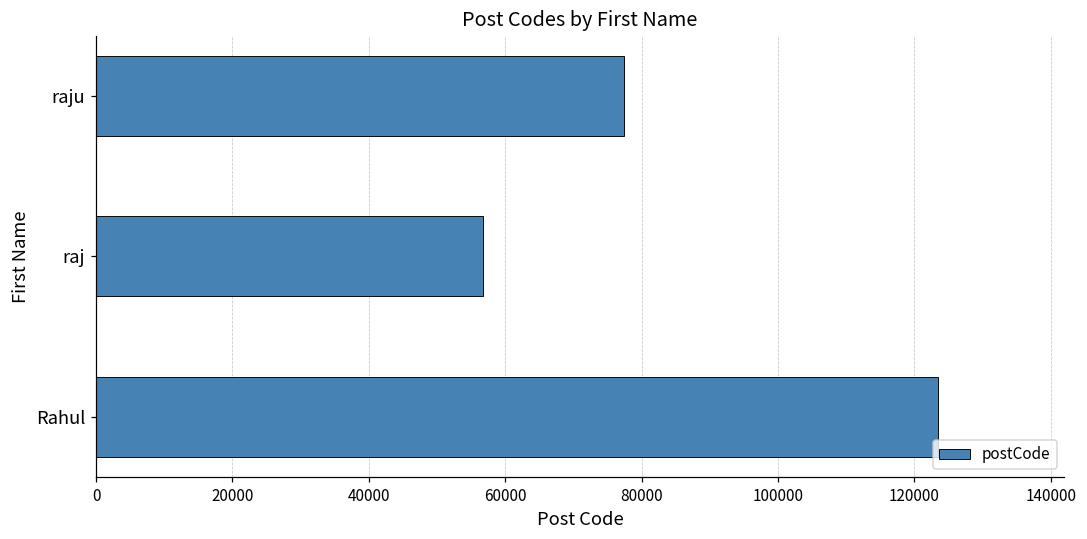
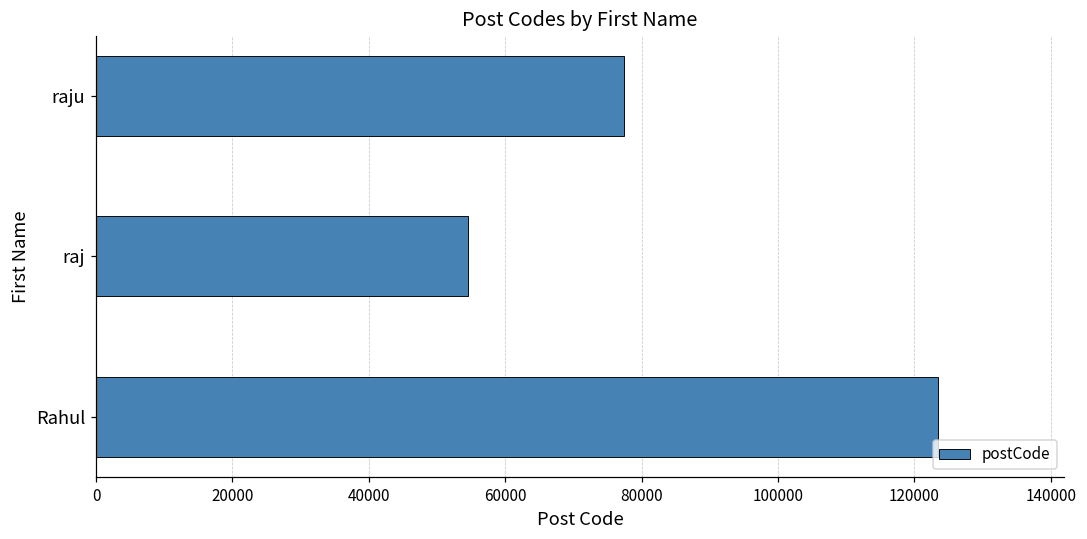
  {
    "raju": 77000,
-   "raj": 57000,
+   "raj": 55000,
    "Rahul": 123000
  }
